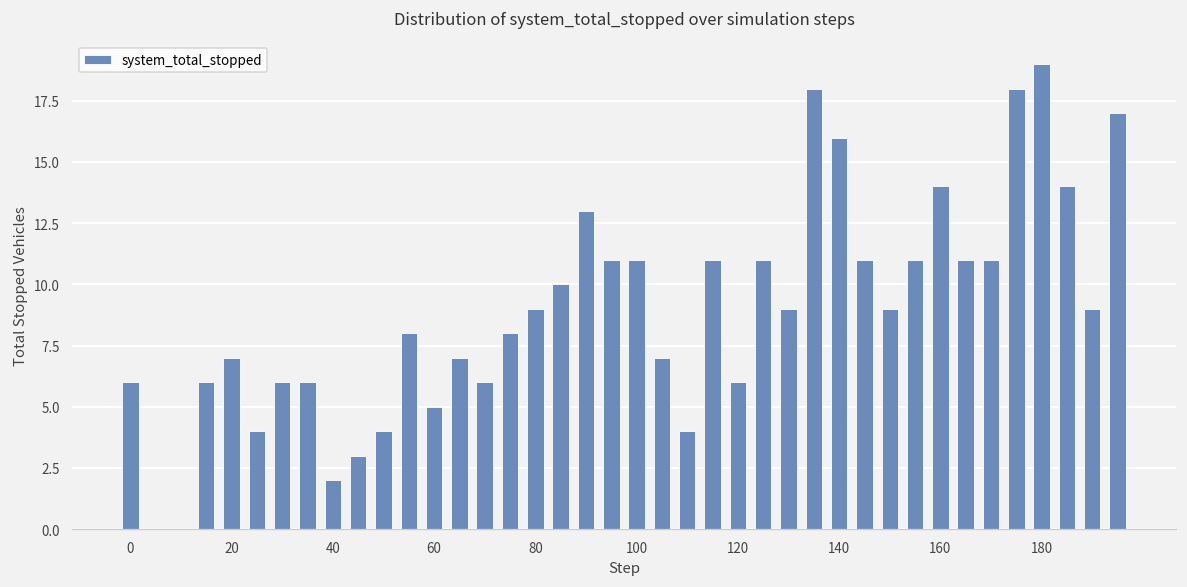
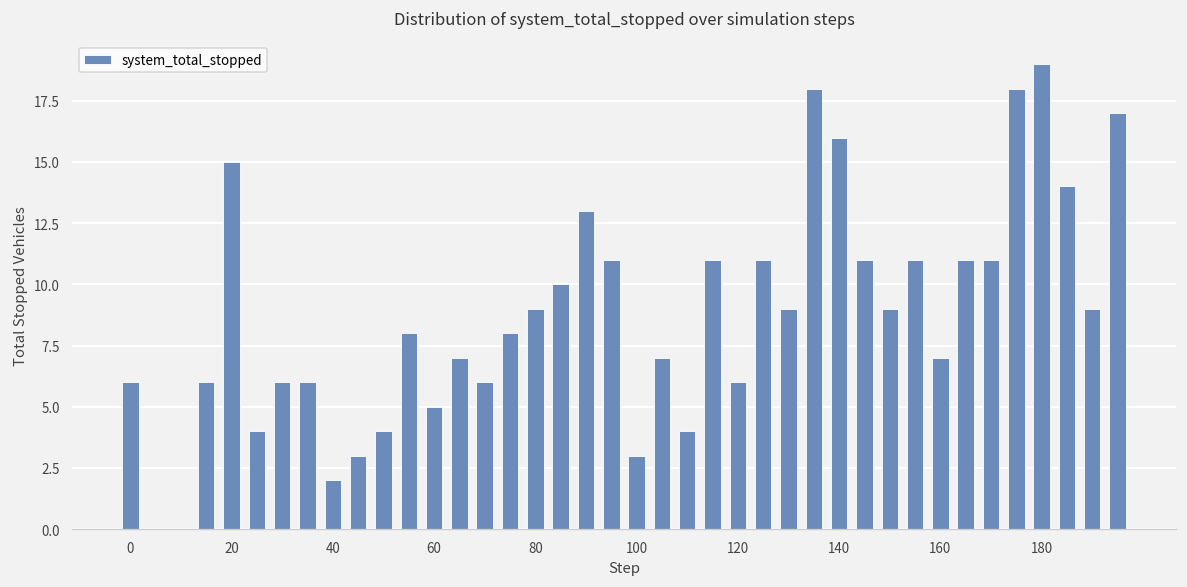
  {
    "0": 6,
-   "20": 7,
+   "20": 15,
    "40": 2,
    "60": 5,
    "80": 9,
-   "100": 11,
+   "100": 3,
    "120": 6,
    "140": 16,
-   "160": 14,
+   "160": 7,
    "180": 19
  }
